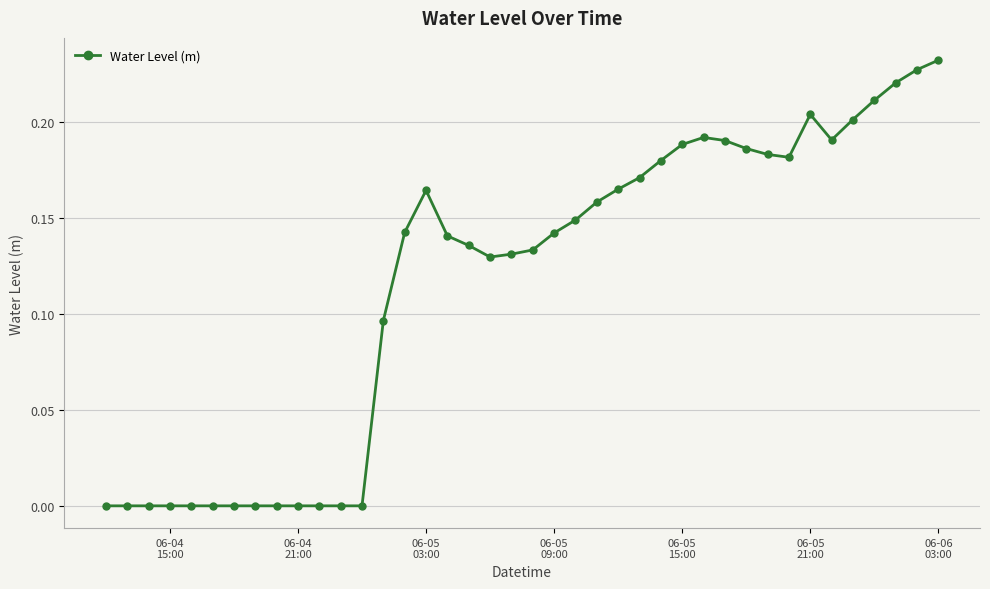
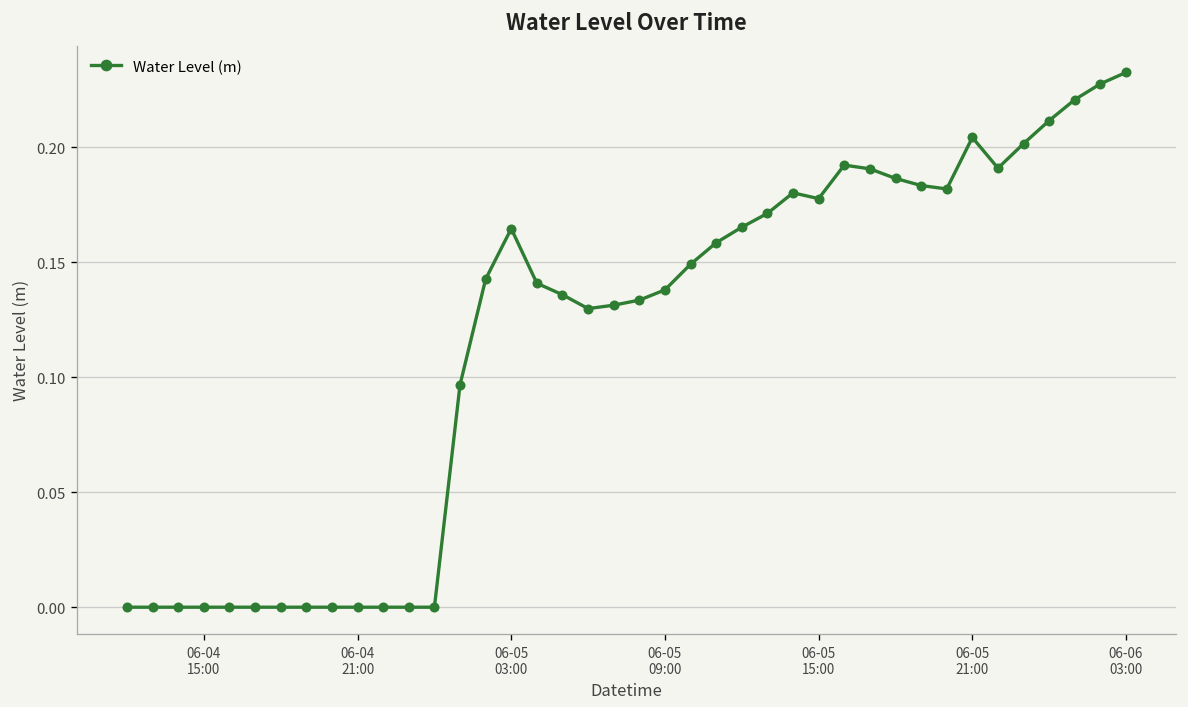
  {
    "06-04 15:00": 0.000,
    "06-04 21:00": 0.000,
    "06-05 03:00": 0.165,
-   "06-05 09:00": 0.142,
-   "06-05 15:00": 0.189,
+   "06-05 09:00": 0.138,
+   "06-05 15:00": 0.178,
    "06-05 21:00": 0.204,
    "06-06 03:00": 0.232
  }
